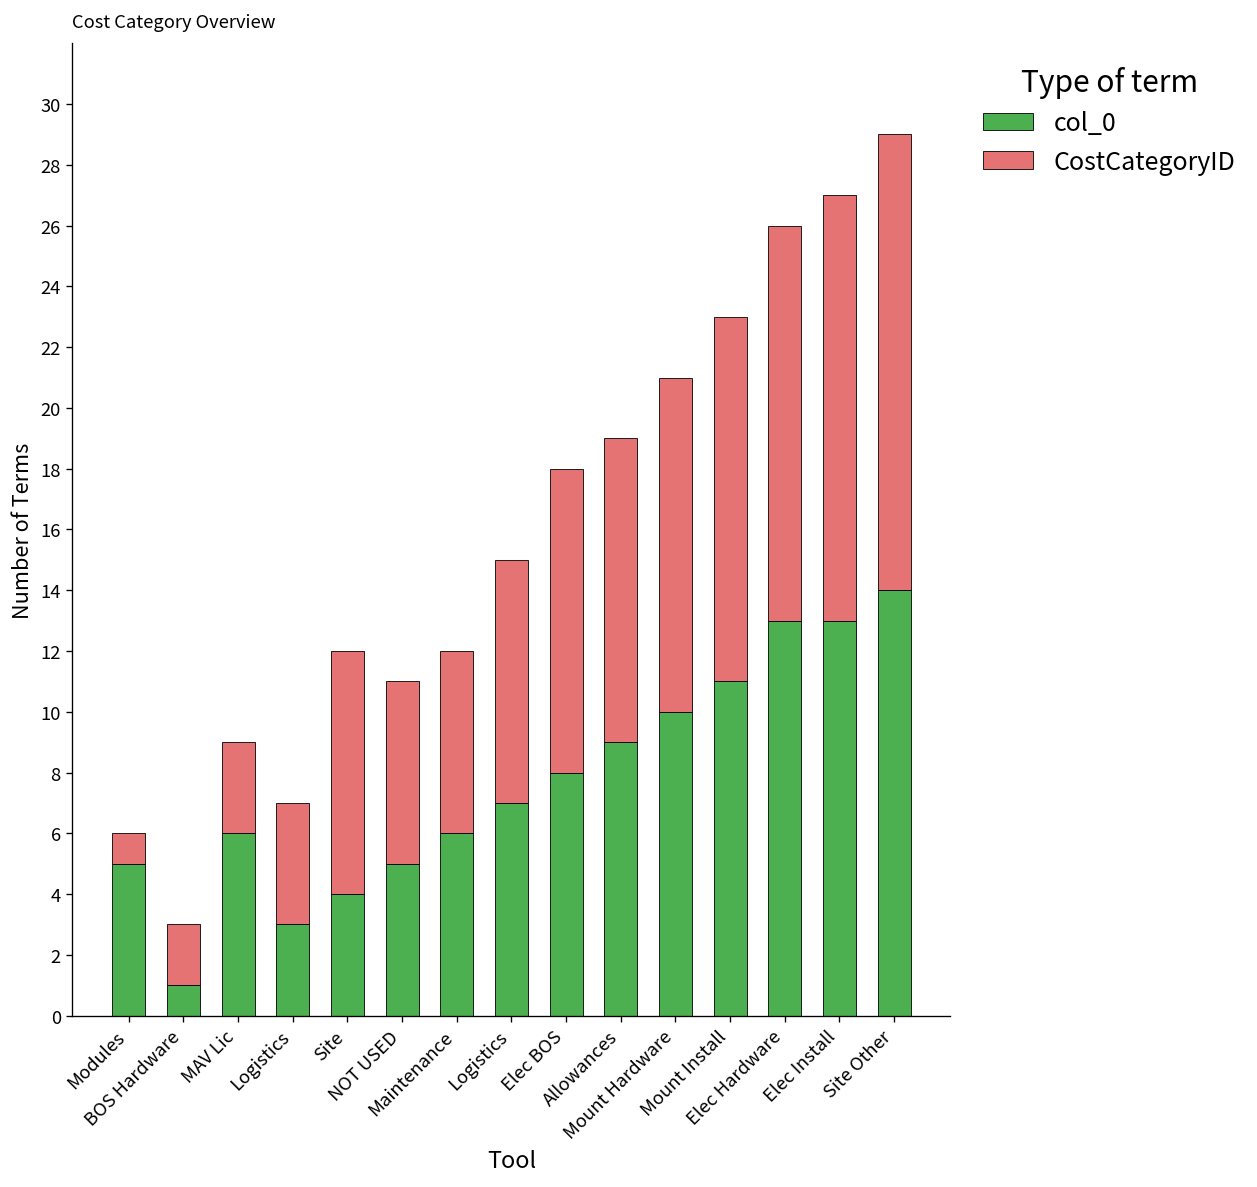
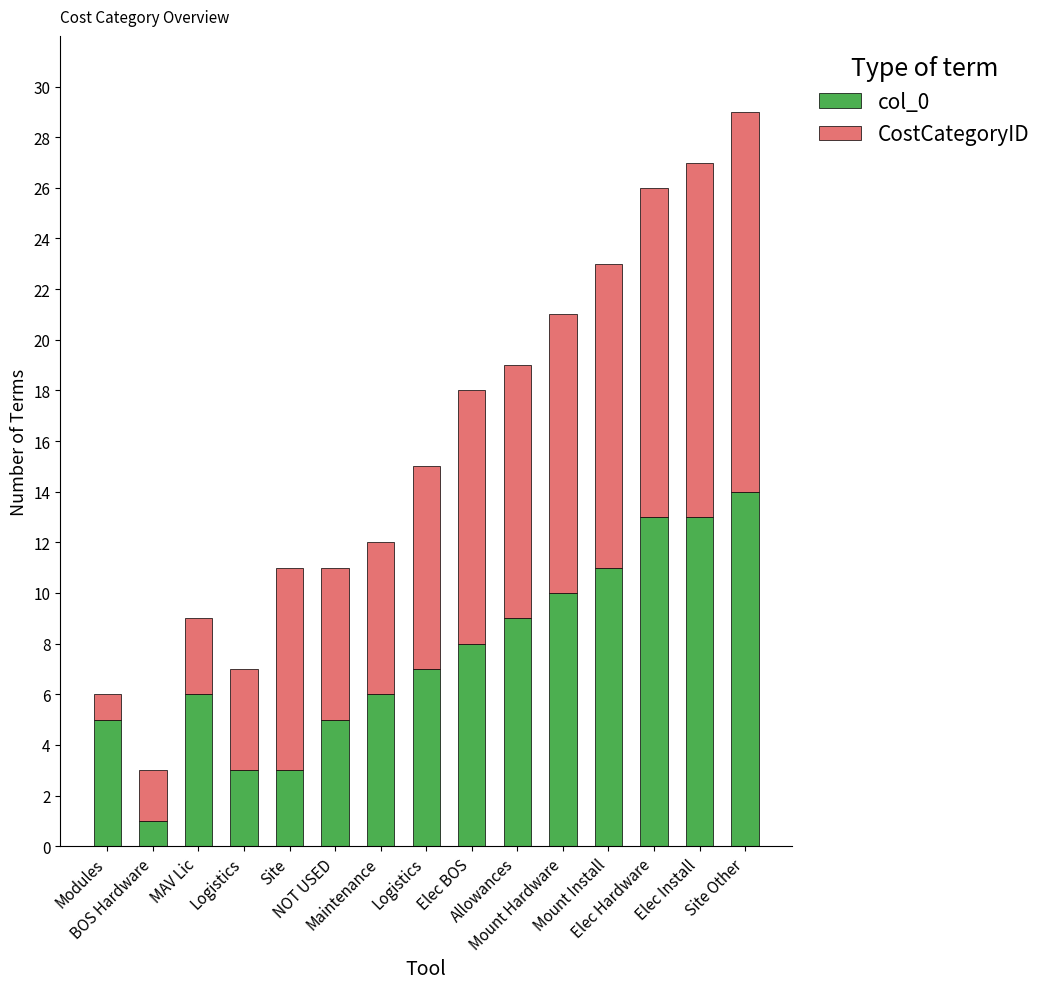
  {
    "col_0": {
      "Modules": 5,
      "BOS Hardware": 1,
      "MAV Lic": 6,
-     "Site": 4,
+     "Site": 3,
      "NOT USED": 5,
      "Maintenance": 6,
      "Elec BOS": 8,
      "Allowances": 9,
      "Mount Hardware": 10,
      "Mount Install": 11,
      "Elec Hardware": 13,
      "Elec Install": 13,
      "Site Other": 14
    },
    "CostCategoryID": {
      "Modules": 1,
      "BOS Hardware": 2,
      "MAV Lic": 3,
      "Site": 8,
      "NOT USED": 6,
      "Maintenance": 6,
      "Elec BOS": 10,
      "Allowances": 10,
      "Mount Hardware": 11,
      "Mount Install": 12,
      "Elec Hardware": 13,
      "Elec Install": 14,
      "Site Other": 15
    }
  }
